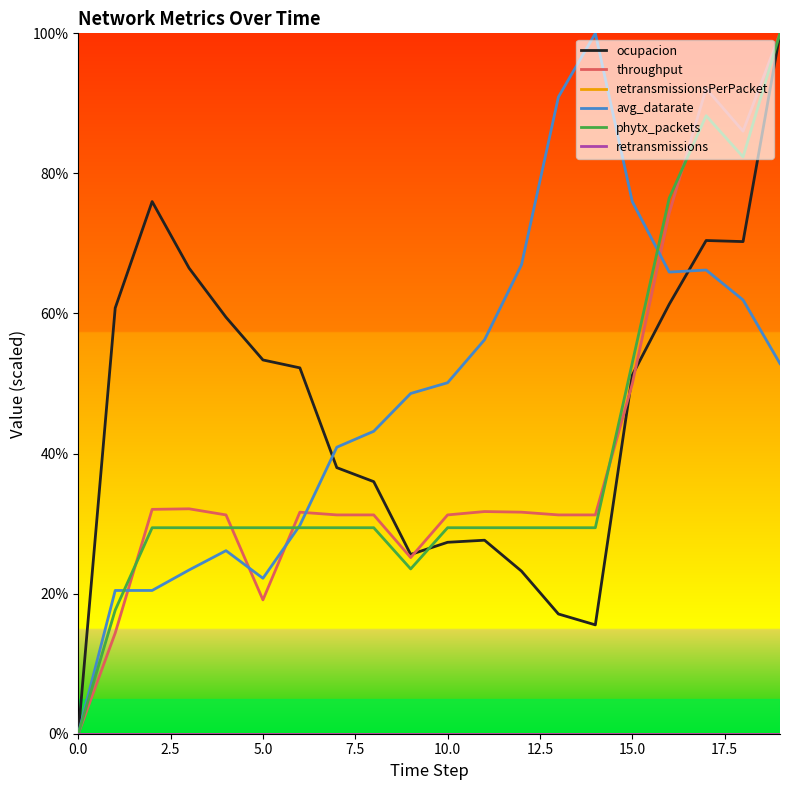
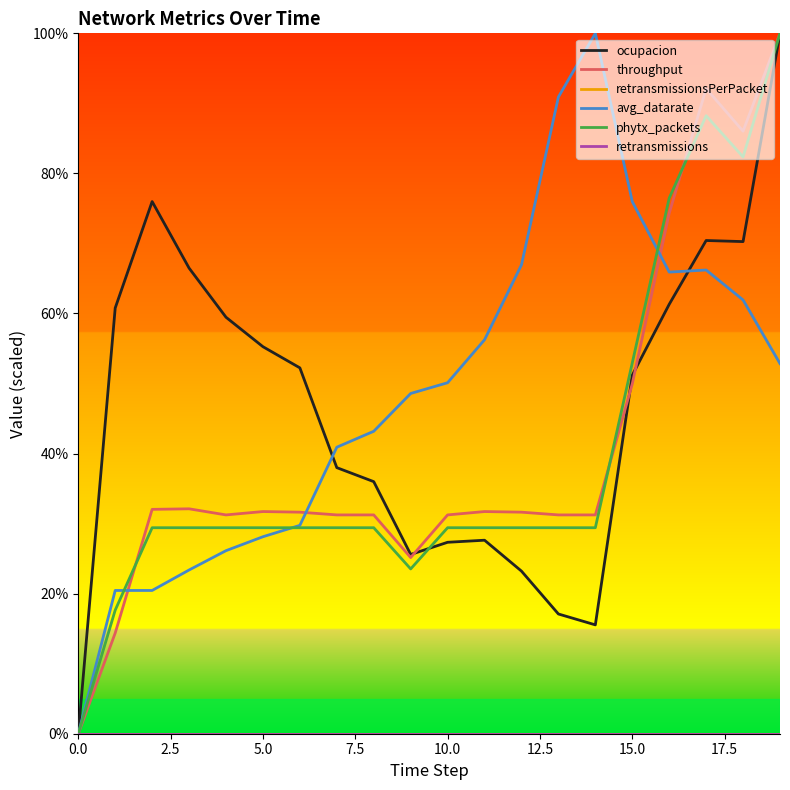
  {
    "ocupacion": {
-     "5.0": "53%",
+     "5.0": "55%",
      "10.0": "27%",
      "15.0": "51%"
    },
    "throughput": {
-     "5.0": "19%",
+     "5.0": "32%",
      "10.0": "31%",
      "15.0": "50%"
    },
    "avg_datarate": {
-     "5.0": "22%",
+     "5.0": "28%",
      "10.0": "50%",
      "15.0": "76%"
    },
    "phytx_packets": {
      "5.0": "29%",
      "10.0": "29%",
      "15.0": "53%"
    }
  }
